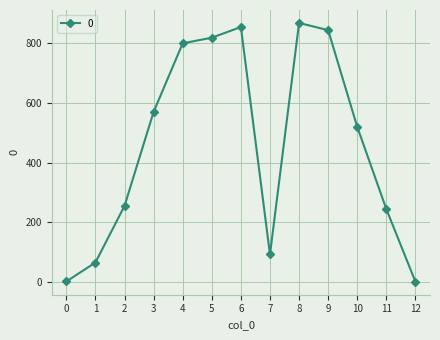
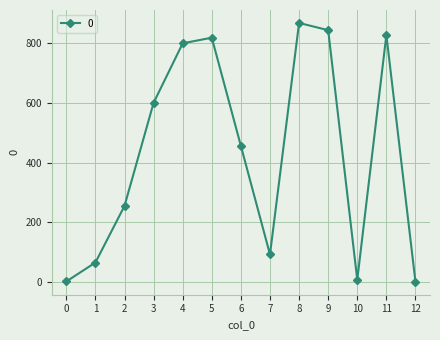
  {
    "0": 0,
    "1": 60,
    "2": 250,
-   "3": 570,
+   "3": 600,
    "4": 800,
    "5": 820,
-   "6": 850,
+   "6": 460,
    "7": 90,
    "8": 870,
    "9": 840,
-   "10": 520,
-   "11": 240,
+   "10": 10,
+   "11": 830,
    "12": 0
  }
